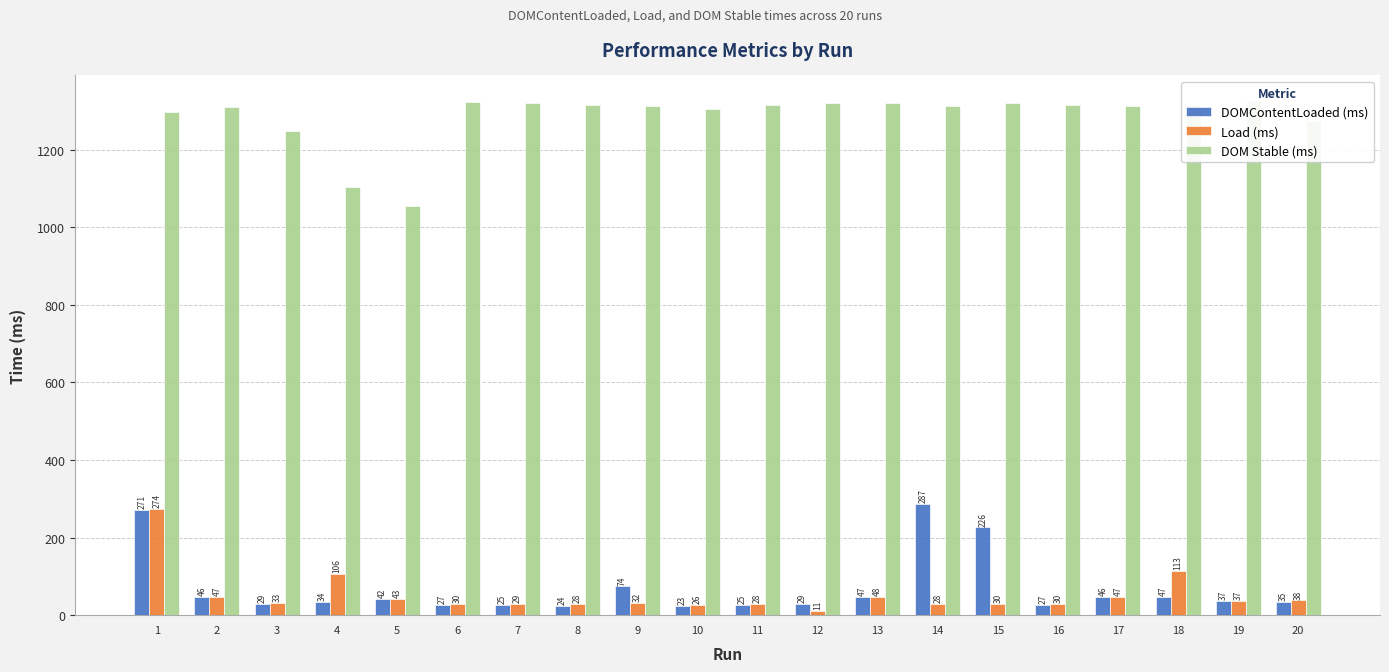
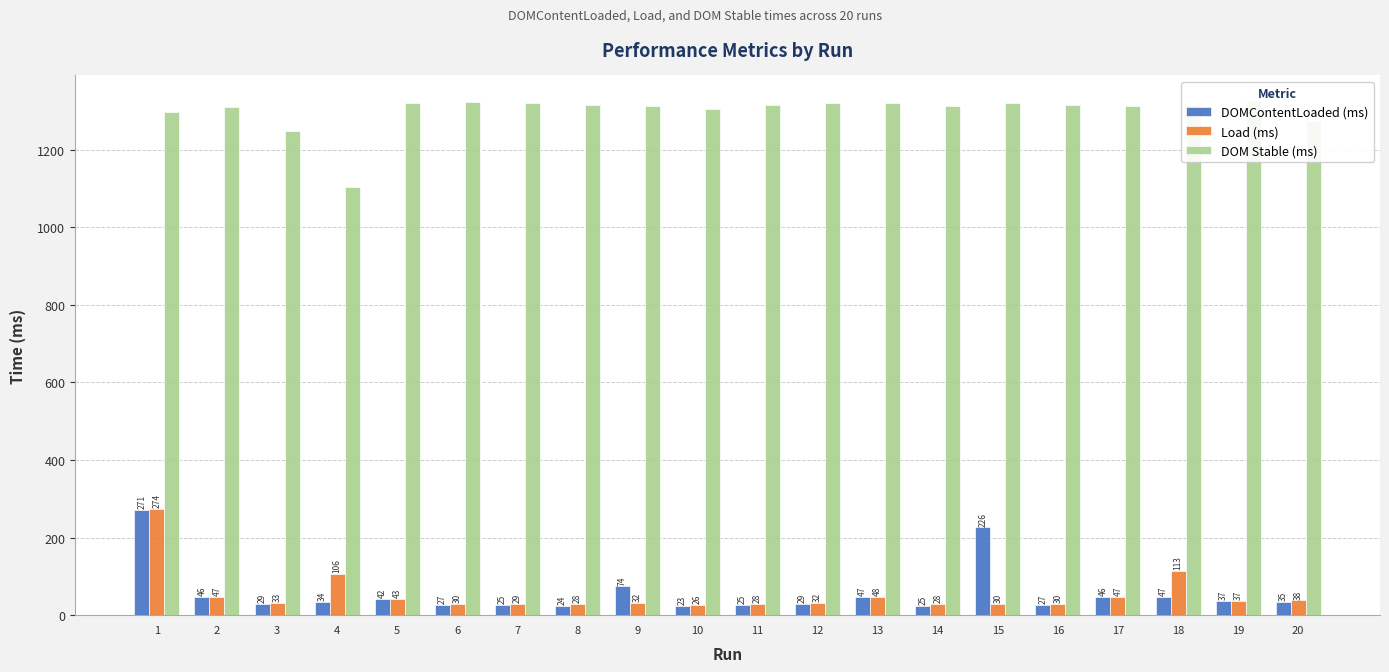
  {
    "DOMContentLoaded (ms)": {
      "1": 271,
      "2": 46,
      "3": 29,
      "4": 34,
      "5": 42,
      "6": 27,
      "7": 25,
      "8": 24,
      "9": 74,
      "10": 23,
      "11": 25,
      "12": 29,
      "13": 47,
-     "14": 287,
+     "14": 25,
      "15": 226,
      "16": 27,
      "17": 46,
      "18": 47,
      "19": 37,
      "20": 35
    },
    "Load (ms)": {
      "1": 274,
      "2": 47,
      "3": 33,
      "4": 106,
      "5": 43,
      "6": 30,
      "7": 29,
      "8": 28,
      "9": 32,
      "10": 26,
      "11": 28,
-     "12": 11,
+     "12": 32,
      "13": 48,
      "14": 28,
      "15": 30,
      "16": 30,
      "17": 47,
      "18": 113,
      "19": 37,
      "20": 38
    },
    "DOM Stable (ms)": {
      "1": 1300,
      "2": 1310,
      "3": 1250,
      "4": 1100,
-     "5": 1060,
+     "5": 1320,
      "6": 1320,
      "7": 1320,
      "8": 1310,
      "9": 1310,
      "10": 1310,
      "11": 1320,
      "12": 1320,
      "13": 1320,
      "14": 1310,
      "15": 1320,
      "16": 1320,
      "17": 1310
    }
  }
